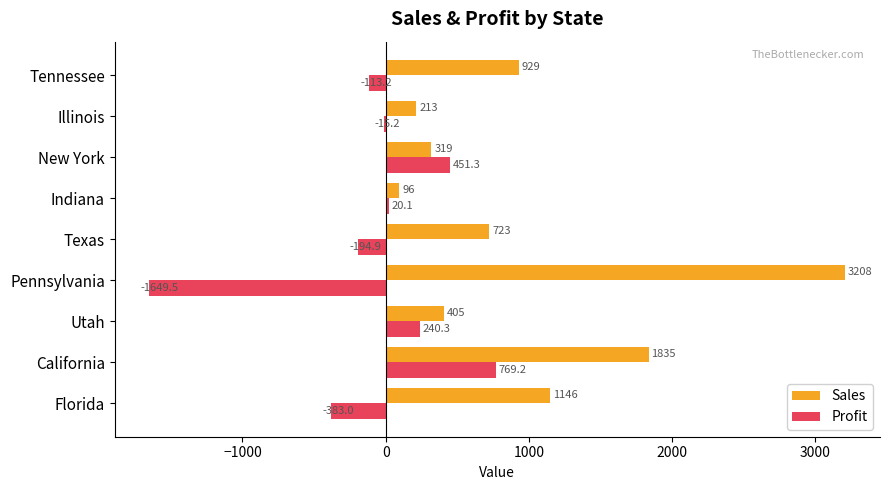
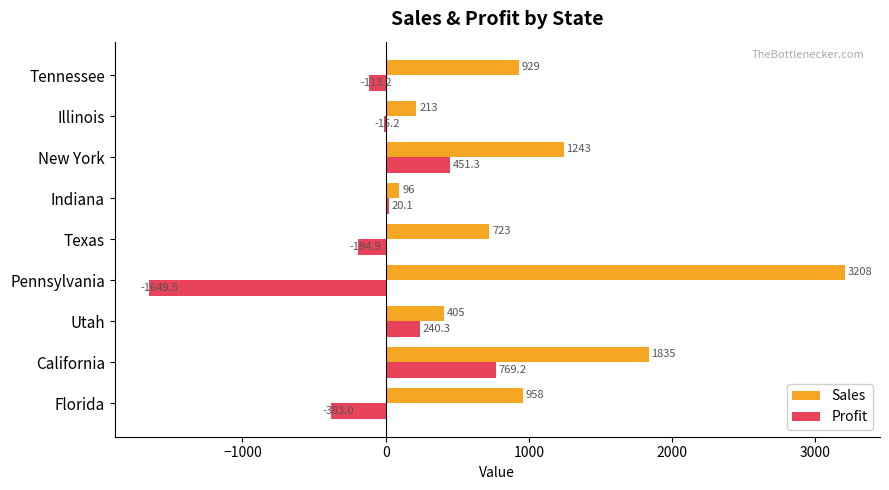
  {
    "Sales": {
      "Tennessee": 929,
      "Illinois": 213,
-     "New York": 319,
+     "New York": 1243,
      "Indiana": 96,
      "Texas": 723,
      "Pennsylvania": 3208,
      "Utah": 405,
      "California": 1835,
-     "Florida": 1146
+     "Florida": 958
    },
    "Profit": {
      "Tennessee": -113.2,
      "Illinois": -15.2,
      "New York": 451.3,
      "Indiana": 20.1,
      "Texas": -194.9,
      "Pennsylvania": -1649.5,
      "Utah": 240.3,
      "California": 769.2,
      "Florida": -383.0
    }
  }
